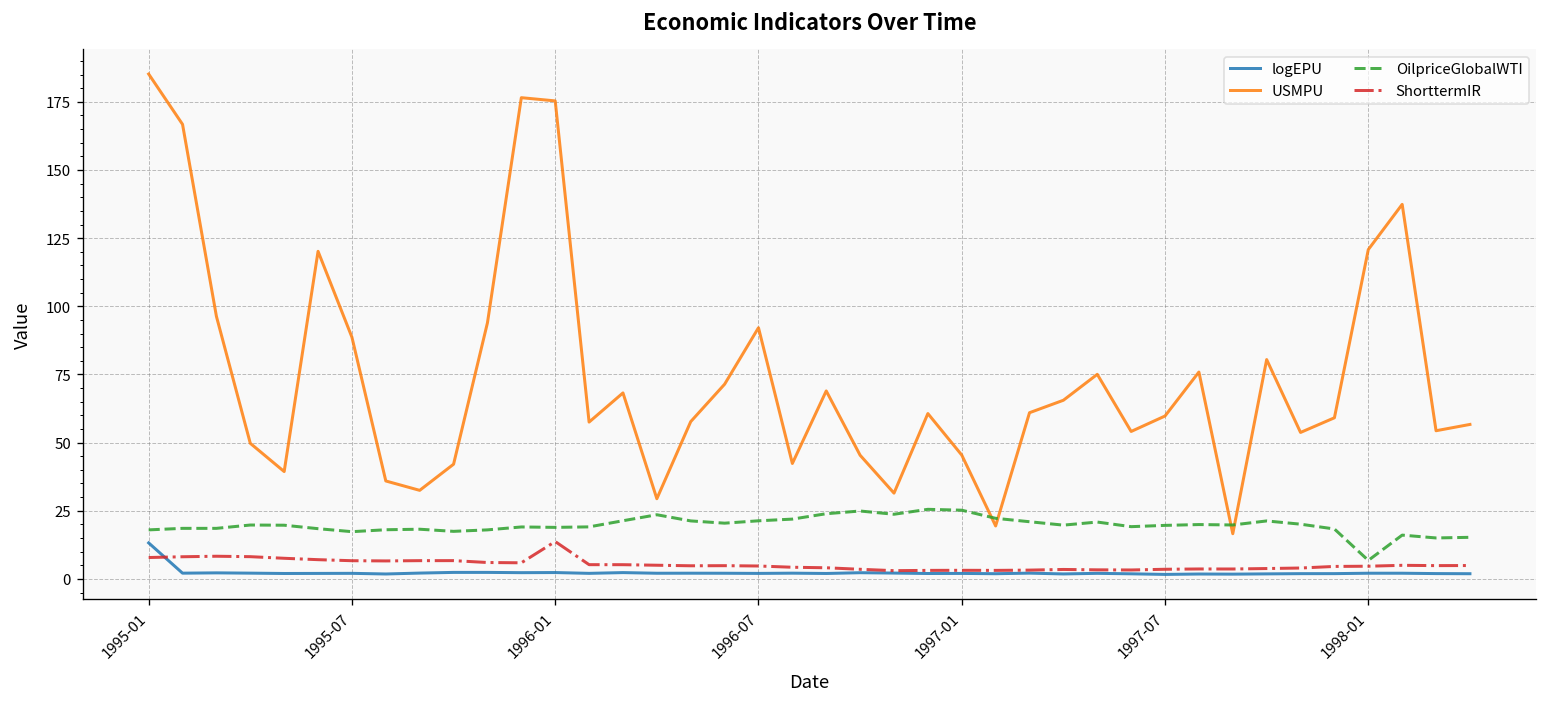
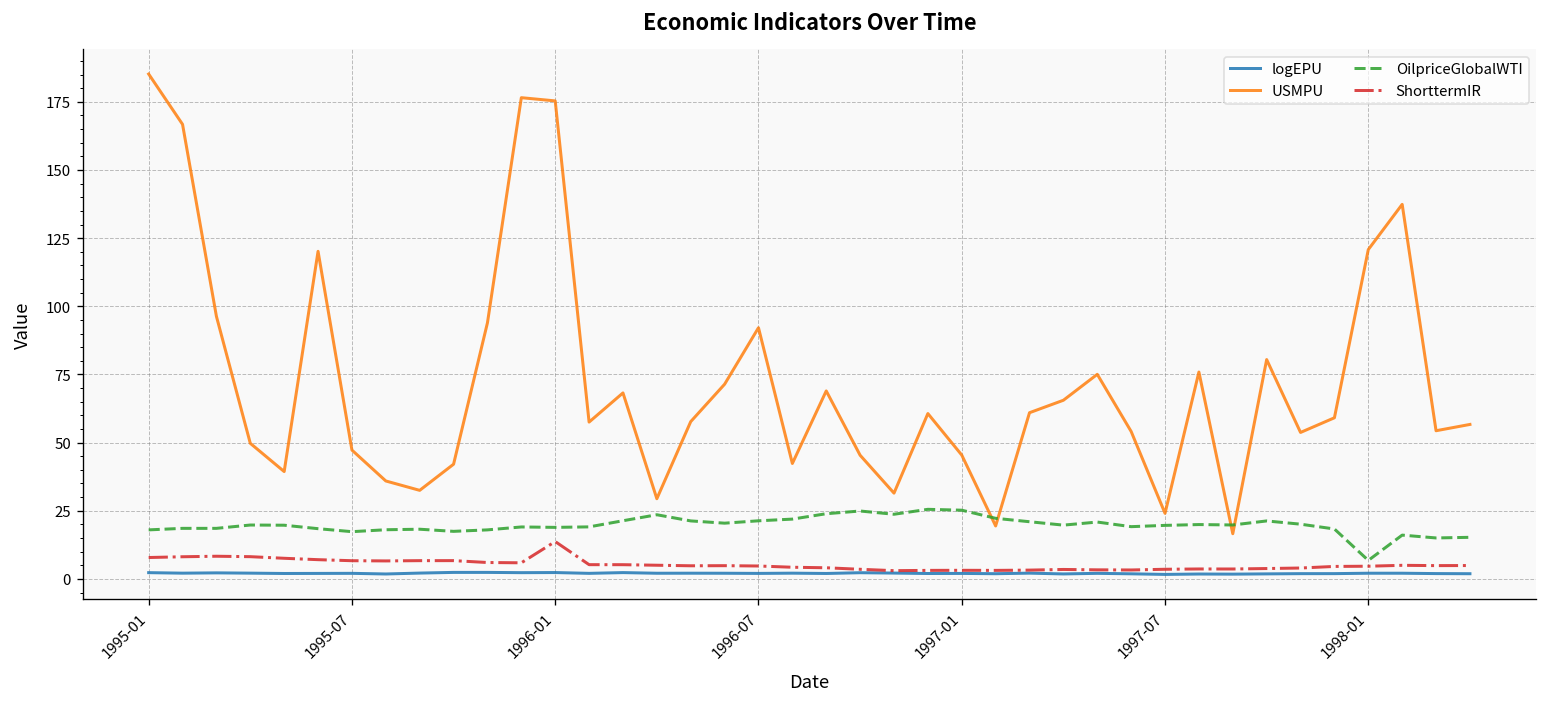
  {
    "logEPU": {
-     "1995-01": 13,
+     "1995-01": 2,
      "1995-07": 2,
      "1996-01": 2,
      "1996-07": 2,
      "1997-01": 2,
      "1997-07": 2,
      "1998-01": 2
    },
    "USMPU": {
      "1995-01": 185,
-     "1995-07": 89,
+     "1995-07": 47,
      "1996-01": 175,
      "1996-07": 92,
      "1997-01": 45,
-     "1997-07": 60,
+     "1997-07": 24,
      "1998-01": 121
    },
    "OilpriceGlobalWTI": {
      "1995-01": 18,
      "1995-07": 17,
      "1996-01": 19,
      "1996-07": 21,
      "1997-01": 25,
      "1997-07": 20,
      "1998-01": 7
    },
    "ShorttermIR": {
      "1995-01": 8,
      "1995-07": 7,
      "1996-01": 14,
      "1996-07": 5,
      "1997-01": 3,
      "1997-07": 4,
      "1998-01": 5
    }
  }
